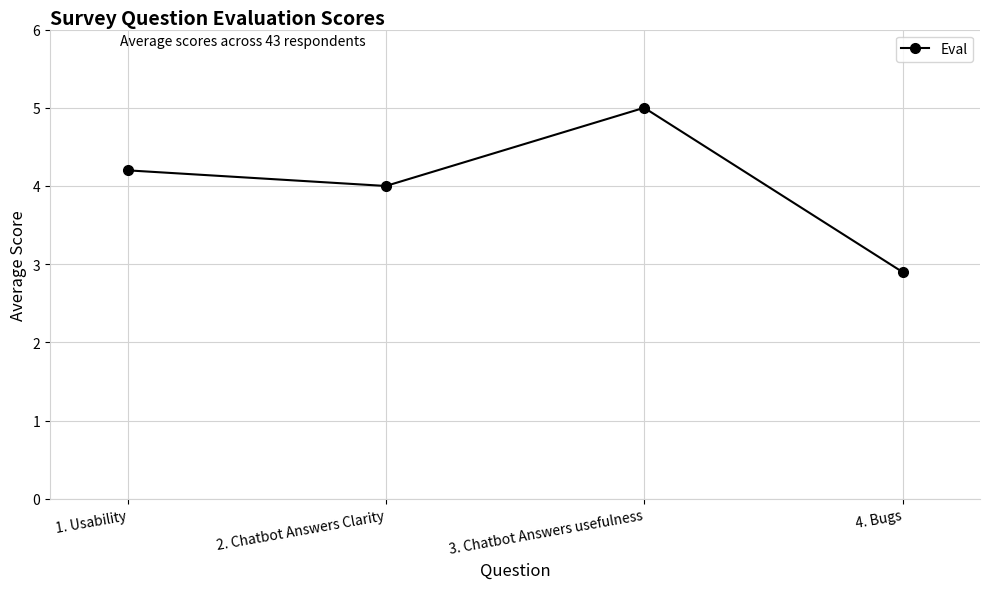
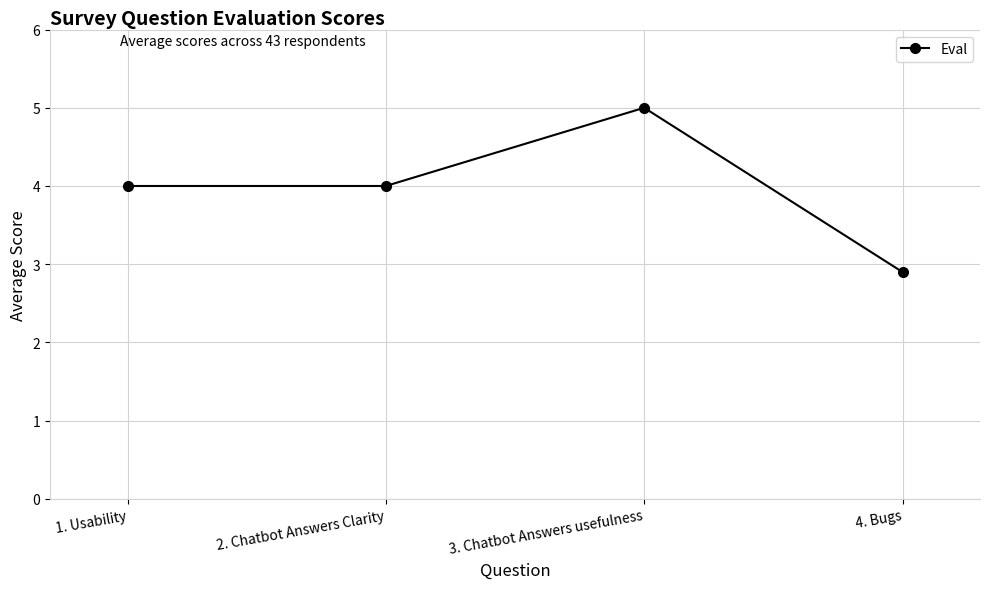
  {
-   "1. Usability": 4.2,
+   "1. Usability": 4.0,
    "2. Chatbot Answers Clarity": 4.0,
    "3. Chatbot Answers usefulness": 5.0,
    "4. Bugs": 2.9
  }
